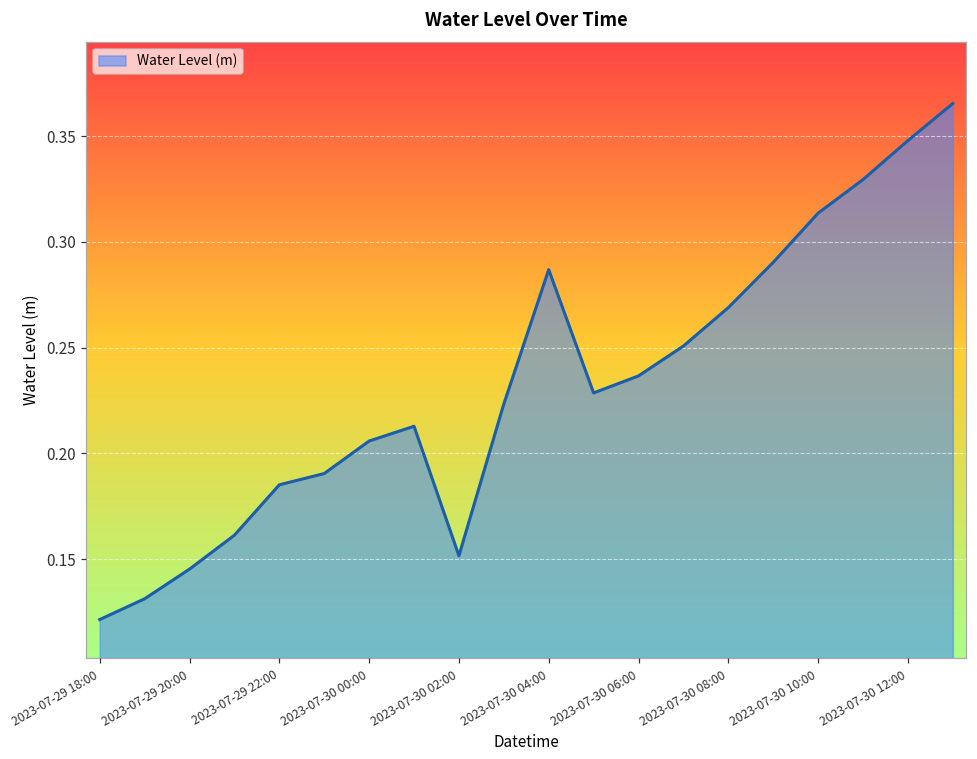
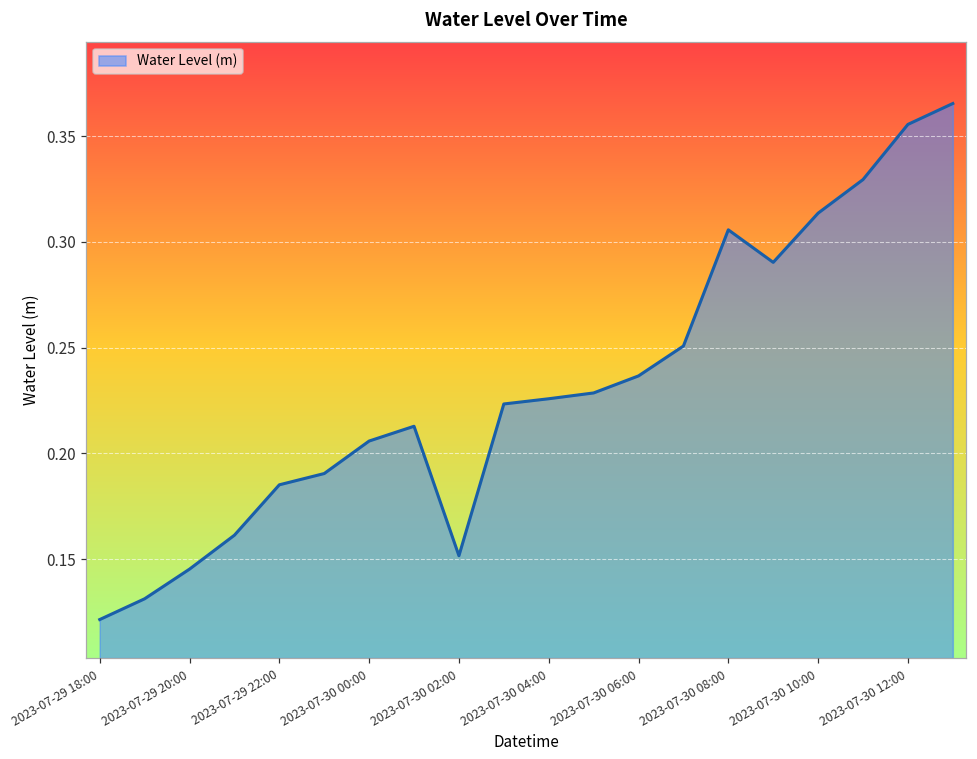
  {
    "2023-07-29 18:00": 0.121,
    "2023-07-29 20:00": 0.145,
    "2023-07-29 22:00": 0.185,
    "2023-07-30 00:00": 0.206,
    "2023-07-30 02:00": 0.152,
-   "2023-07-30 04:00": 0.287,
+   "2023-07-30 04:00": 0.226,
    "2023-07-30 06:00": 0.237,
-   "2023-07-30 08:00": 0.269,
+   "2023-07-30 08:00": 0.306,
    "2023-07-30 10:00": 0.314,
-   "2023-07-30 12:00": 0.348
+   "2023-07-30 12:00": 0.356
  }
